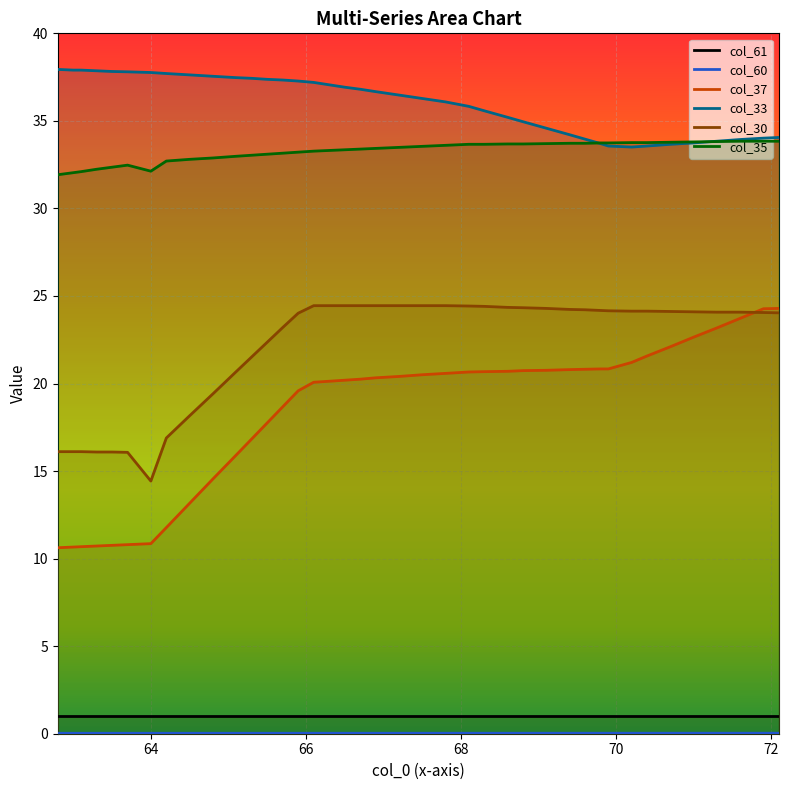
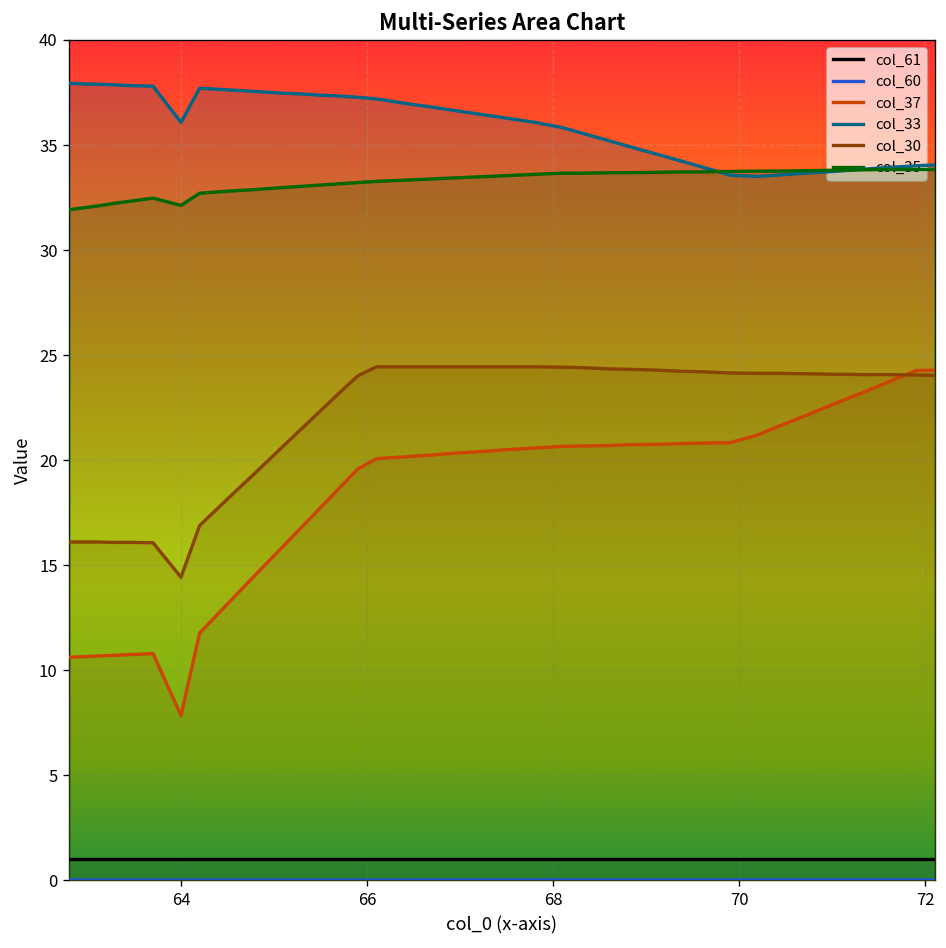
  {
    "col_61": {
      "64": 1.0
    },
    "col_60": {
      "64": 0.0
    },
    "col_37": {
-     "64": 10.9
+     "64": 7.9
    },
    "col_33": {
-     "64": 37.8
+     "64": 36.1
    },
    "col_30": {
      "64": 14.4
    },
    "col_35": {
      "64": 32.1
    }
  }
